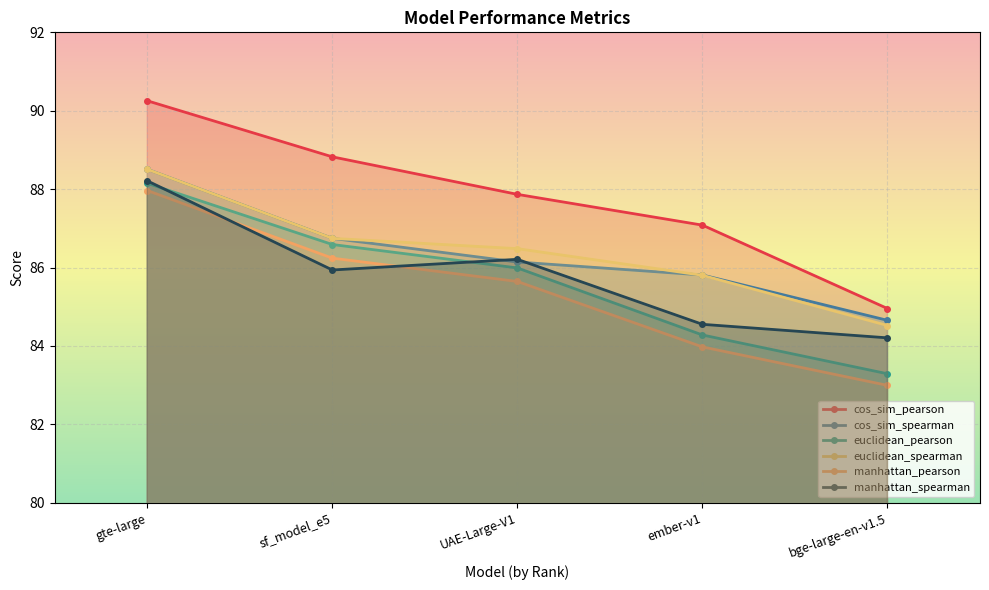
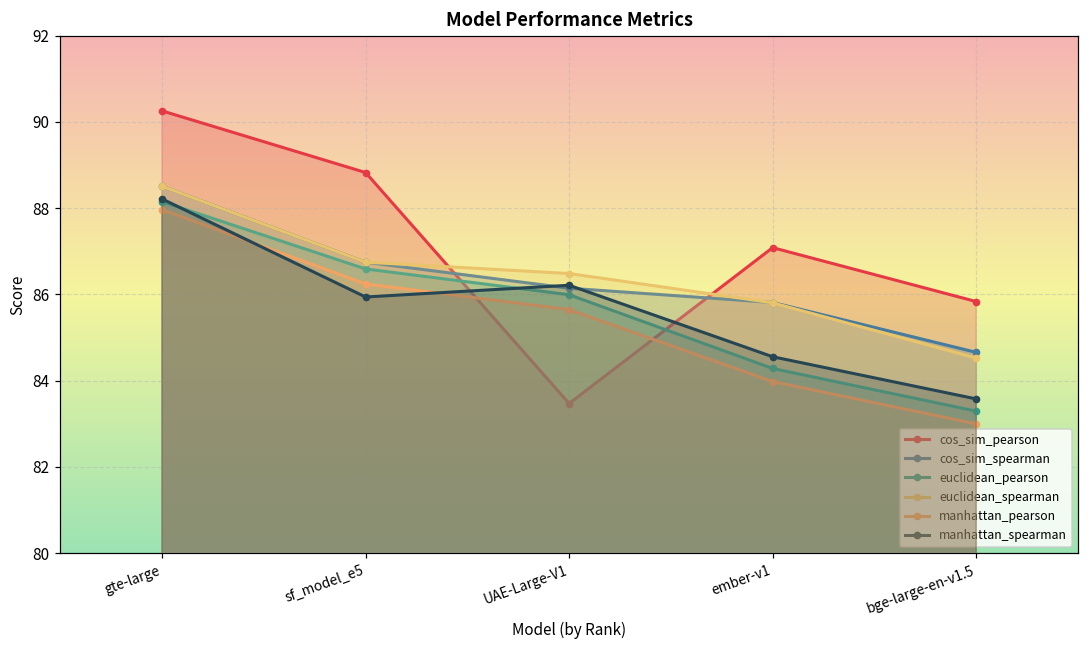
  {
    "cos_sim_pearson": {
      "gte-large": 90.3,
      "sf_model_e5": 88.8,
-     "UAE-Large-V1": 87.9,
+     "UAE-Large-V1": 83.5,
      "ember-v1": 87.1,
-     "bge-large-en-v1.5": 85.0
+     "bge-large-en-v1.5": 85.8
    },
    "manhattan_spearman": {
      "sf_model_e5": 85.9,
      "UAE-Large-V1": 86.2,
      "ember-v1": 84.6,
-     "bge-large-en-v1.5": 84.2
+     "bge-large-en-v1.5": 83.6
    }
  }
